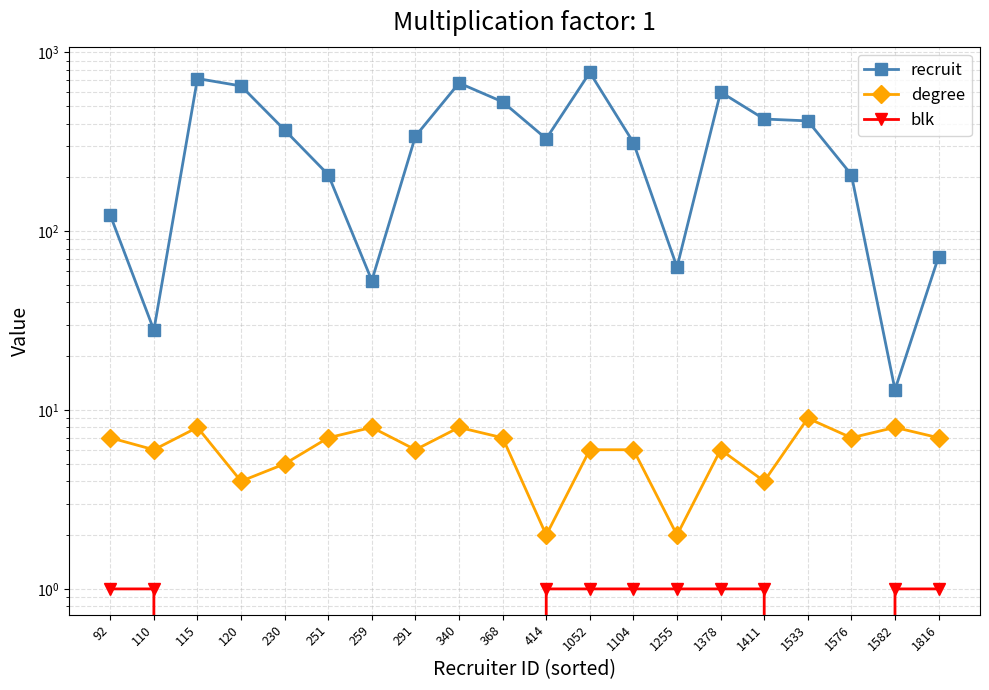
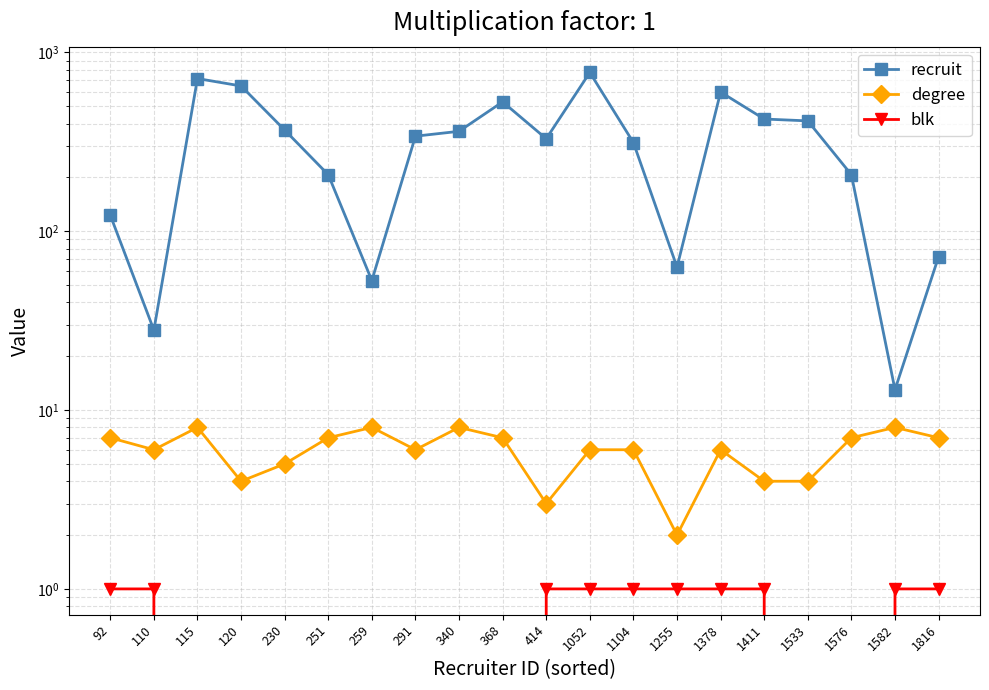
  {
    "recruit": {
      "92": 120,
      "110": 28,
      "115": 710,
      "120": 650,
      "230": 370,
      "251": 210,
      "259": 53,
      "291": 340,
-     "340": 670,
+     "340": 360,
      "368": 530,
      "414": 330,
      "1052": 770,
      "1104": 310,
      "1255": 63,
      "1378": 600,
      "1411": 420,
      "1533": 410,
      "1576": 210,
      "1582": 13,
      "1816": 72
    },
    "degree": {
      "92": 7,
      "110": 6,
      "115": 8,
      "120": 4,
      "230": 5,
      "251": 7,
      "259": 8,
      "291": 6,
      "340": 8,
      "368": 7,
-     "414": 2,
+     "414": 3,
      "1052": 6,
      "1104": 6,
      "1255": 2,
      "1378": 6,
      "1411": 4,
-     "1533": 9,
+     "1533": 4,
      "1576": 7,
      "1582": 8,
      "1816": 7
    },
    "blk": {
      "92": 1,
      "110": 1,
      "414": 1,
      "1052": 1,
      "1104": 1,
      "1255": 1,
      "1378": 1,
      "1411": 1,
      "1582": 1,
      "1816": 1
    }
  }
